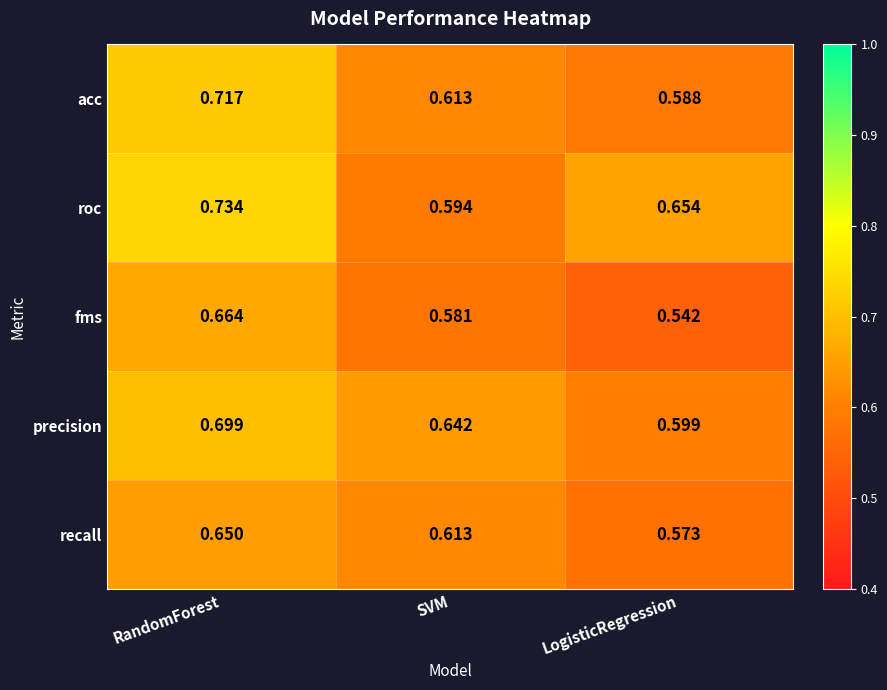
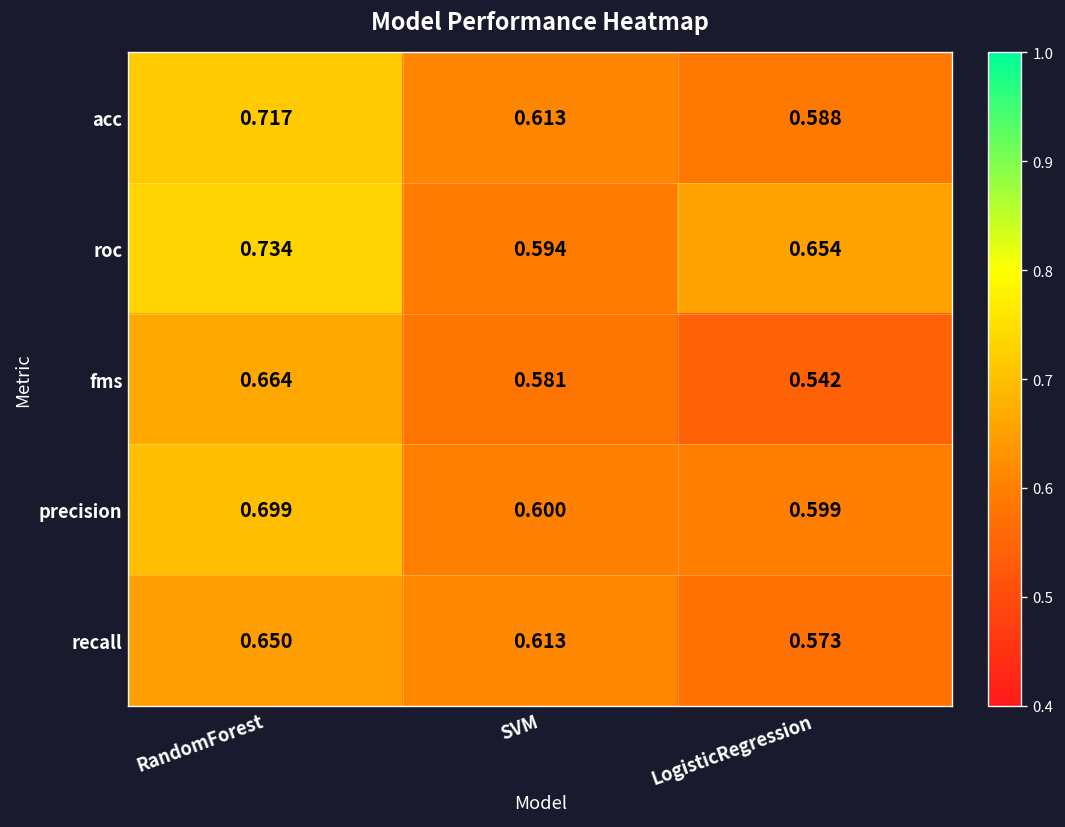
  {
    "acc": {
      "RandomForest": 0.717,
      "SVM": 0.613,
      "LogisticRegression": 0.588
    },
    "roc": {
      "RandomForest": 0.734,
      "SVM": 0.594,
      "LogisticRegression": 0.654
    },
    "fms": {
      "RandomForest": 0.664,
      "SVM": 0.581,
      "LogisticRegression": 0.542
    },
    "precision": {
      "RandomForest": 0.699,
-     "SVM": 0.642,
+     "SVM": 0.600,
      "LogisticRegression": 0.599
    },
    "recall": {
      "RandomForest": 0.650,
      "SVM": 0.613,
      "LogisticRegression": 0.573
    }
  }
